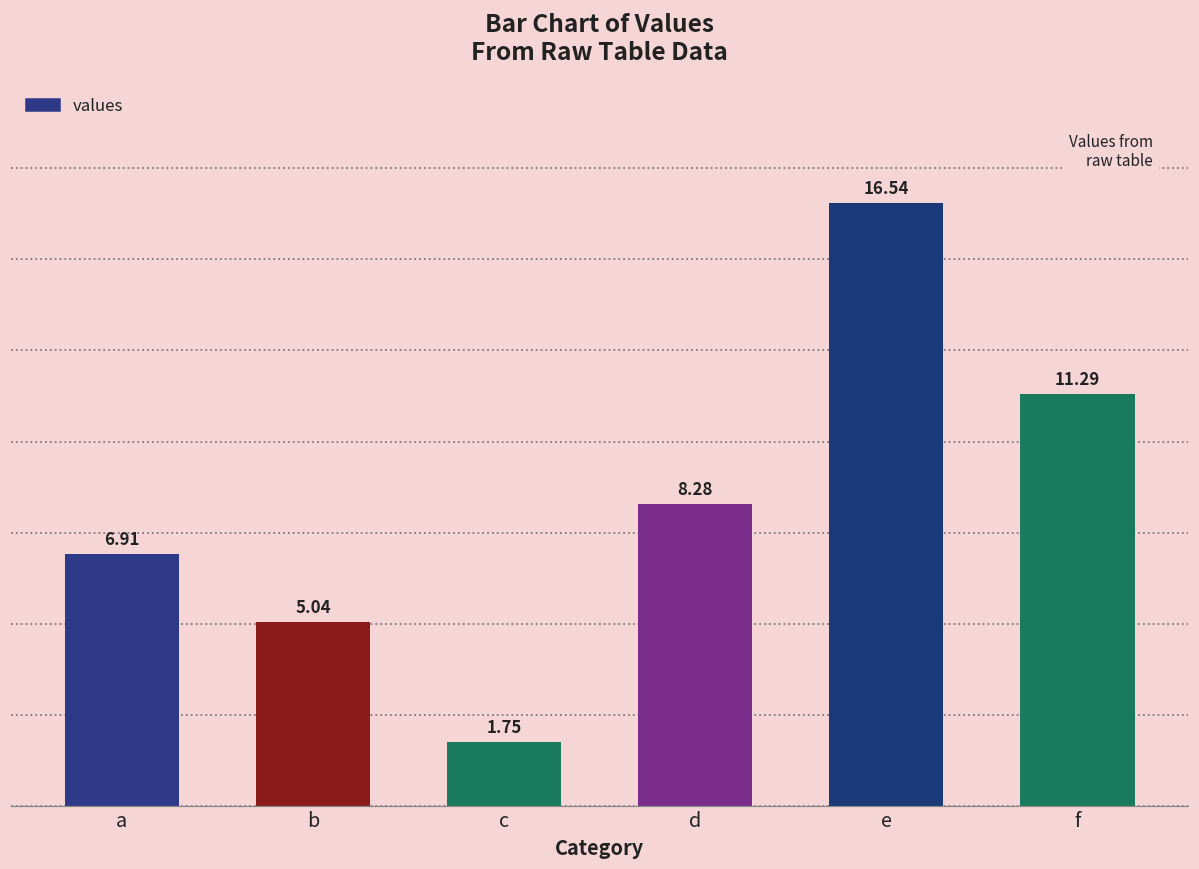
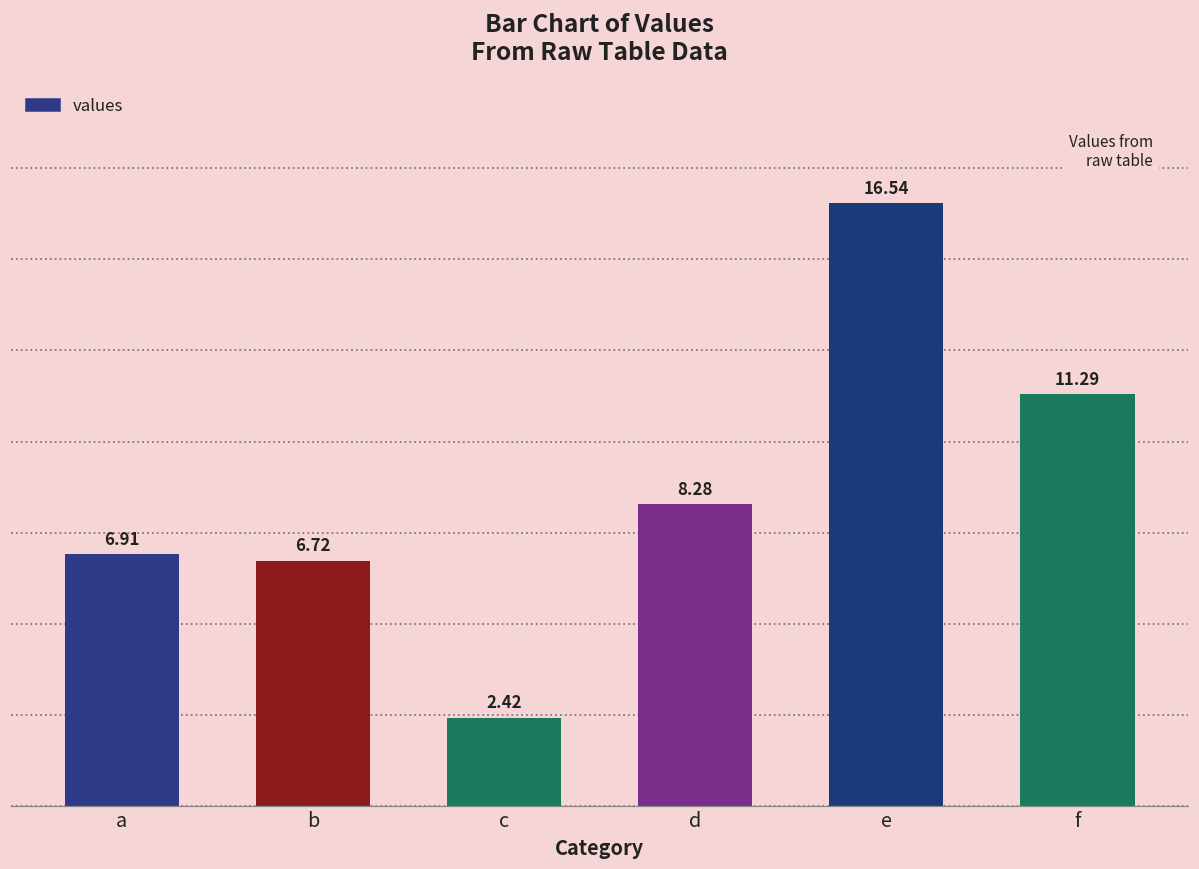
  {
    "a": 6.91,
-   "b": 5.04,
-   "c": 1.75,
+   "b": 6.72,
+   "c": 2.42,
    "d": 8.28,
    "e": 16.54,
    "f": 11.29
  }
